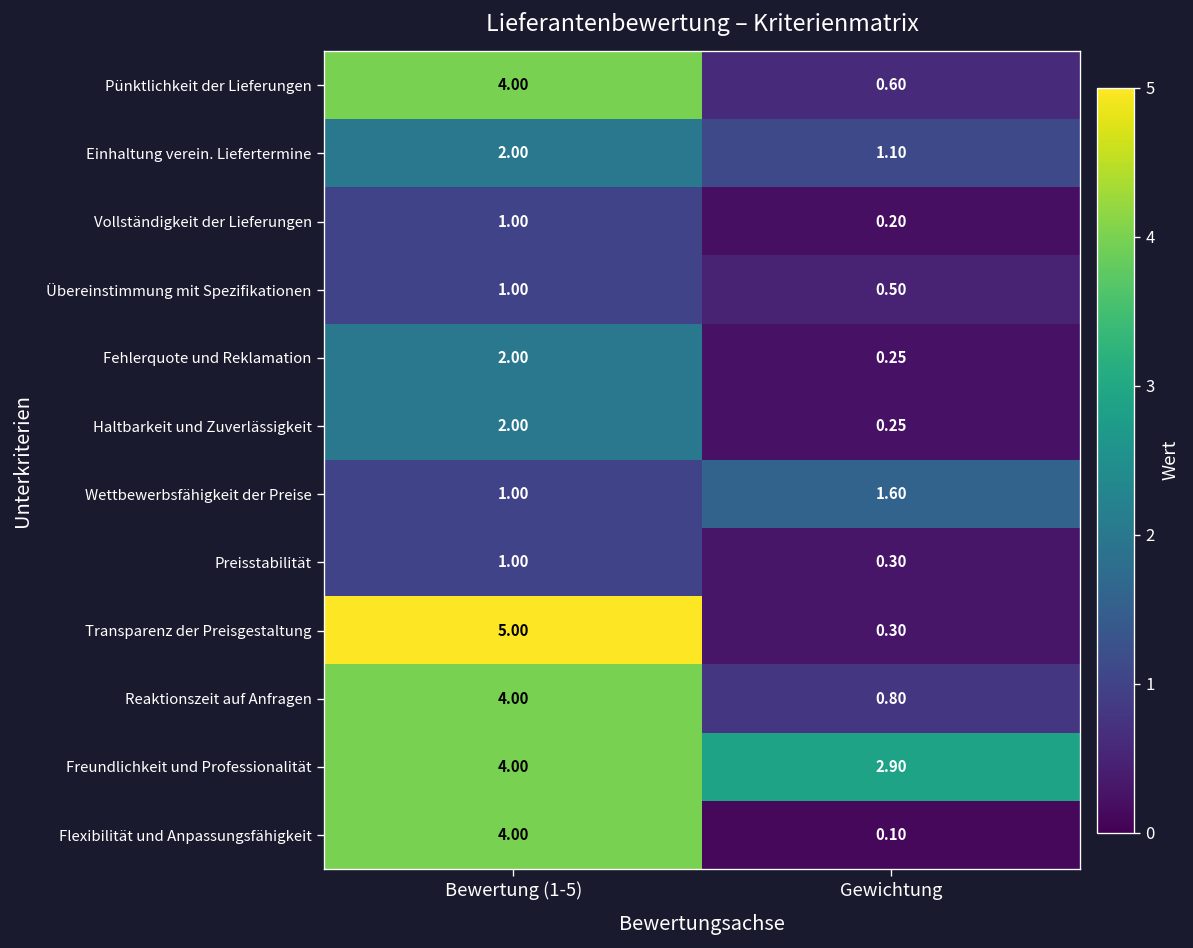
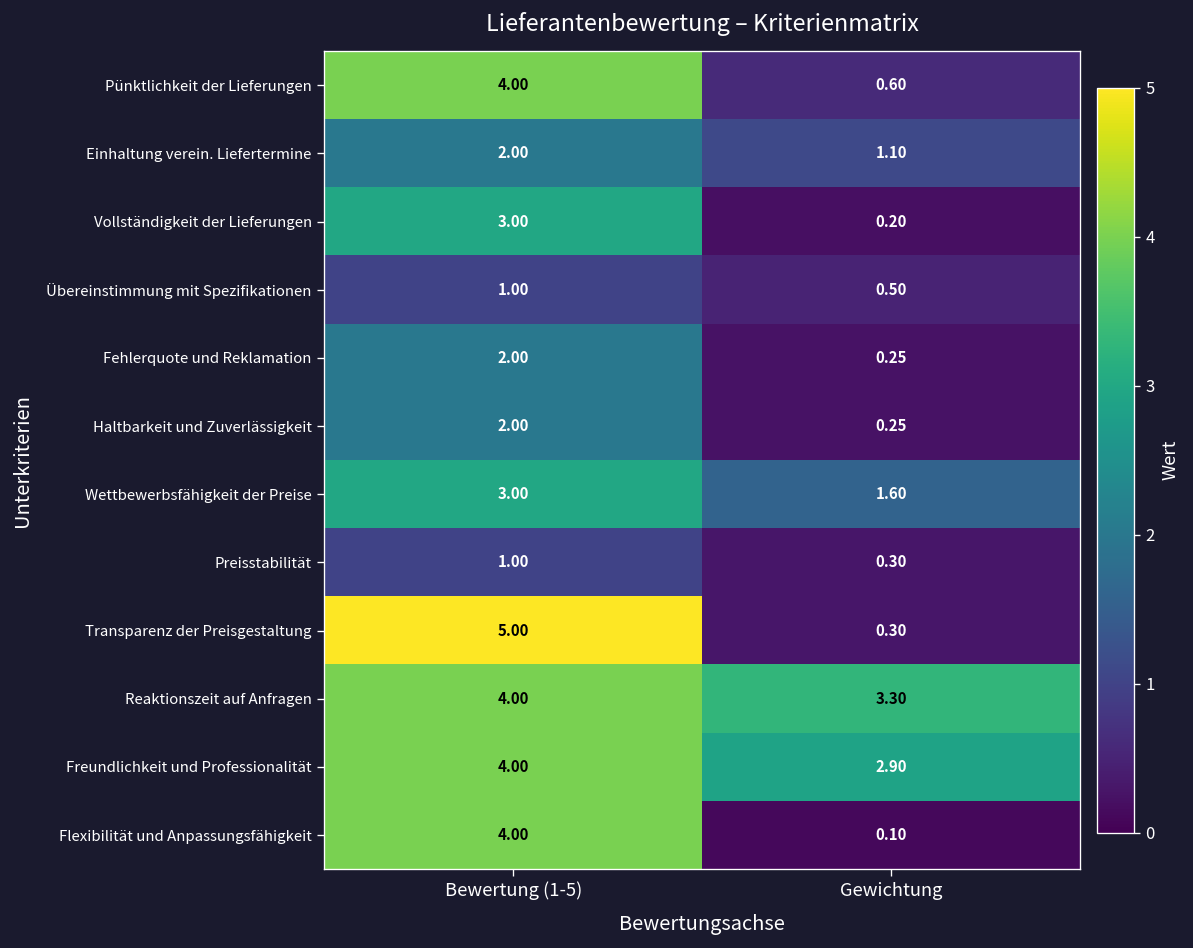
  {
    "Pünktlichkeit der Lieferungen": {
      "Bewertung (1-5)": 4.00,
      "Gewichtung": 0.60
    },
    "Einhaltung verein. Liefertermine": {
      "Bewertung (1-5)": 2.00,
      "Gewichtung": 1.10
    },
    "Vollständigkeit der Lieferungen": {
-     "Bewertung (1-5)": 1.00,
+     "Bewertung (1-5)": 3.00,
      "Gewichtung": 0.20
    },
    "Übereinstimmung mit Spezifikationen": {
      "Bewertung (1-5)": 1.00,
      "Gewichtung": 0.50
    },
    "Fehlerquote und Reklamation": {
      "Bewertung (1-5)": 2.00,
      "Gewichtung": 0.25
    },
    "Haltbarkeit und Zuverlässigkeit": {
      "Bewertung (1-5)": 2.00,
      "Gewichtung": 0.25
    },
    "Wettbewerbsfähigkeit der Preise": {
-     "Bewertung (1-5)": 1.00,
+     "Bewertung (1-5)": 3.00,
      "Gewichtung": 1.60
    },
    "Preisstabilität": {
      "Bewertung (1-5)": 1.00,
      "Gewichtung": 0.30
    },
    "Transparenz der Preisgestaltung": {
      "Bewertung (1-5)": 5.00,
      "Gewichtung": 0.30
    },
    "Reaktionszeit auf Anfragen": {
      "Bewertung (1-5)": 4.00,
-     "Gewichtung": 0.80
+     "Gewichtung": 3.30
    },
    "Freundlichkeit und Professionalität": {
      "Bewertung (1-5)": 4.00,
      "Gewichtung": 2.90
    },
    "Flexibilität und Anpassungsfähigkeit": {
      "Bewertung (1-5)": 4.00,
      "Gewichtung": 0.10
    }
  }
